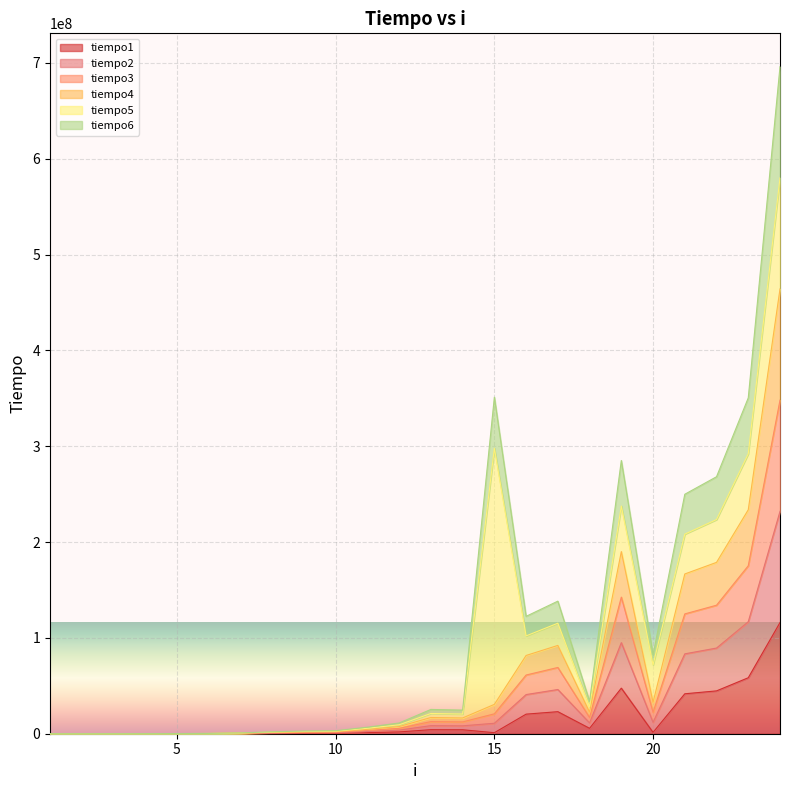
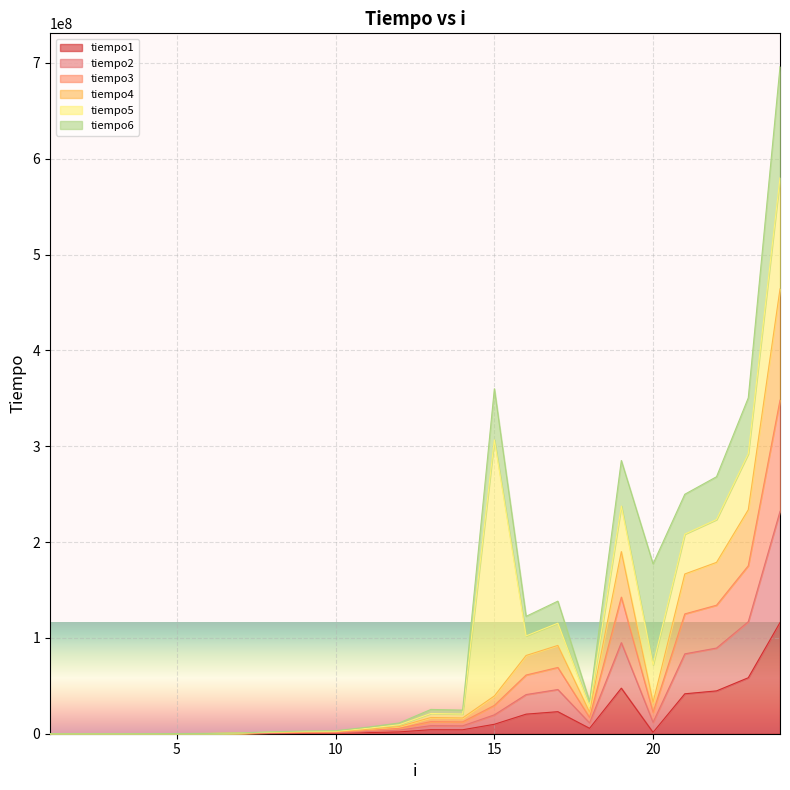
  {
    "tiempo1": {
-     "15": 0,
+     "15": 10000000,
      "20": 0
    },
    "tiempo5": {
      "15": 270000000,
      "20": 40000000
    },
    "tiempo6": {
      "15": 50000000,
-     "20": 10000000
+     "20": 110000000
    }
  }
